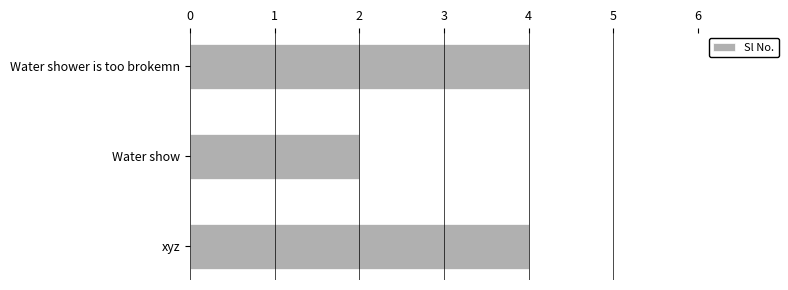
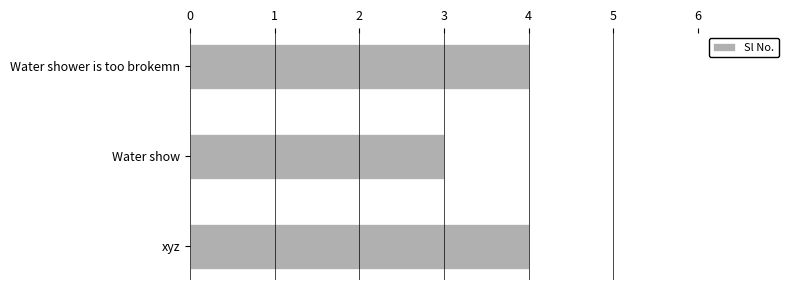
  {
    "Water shower is too brokemn": 4,
-   "Water show": 2,
+   "Water show": 3,
    "xyz": 4
  }
